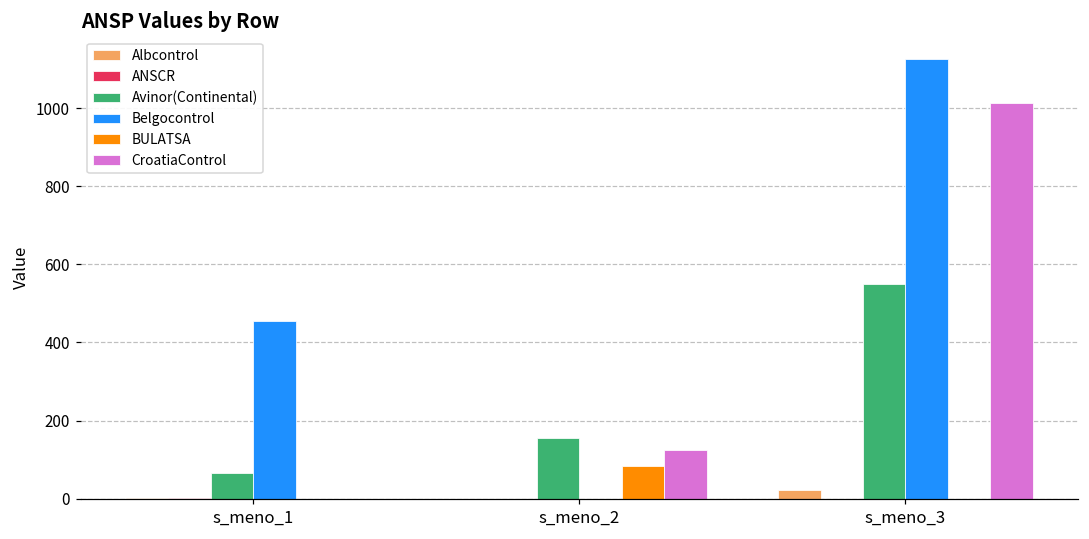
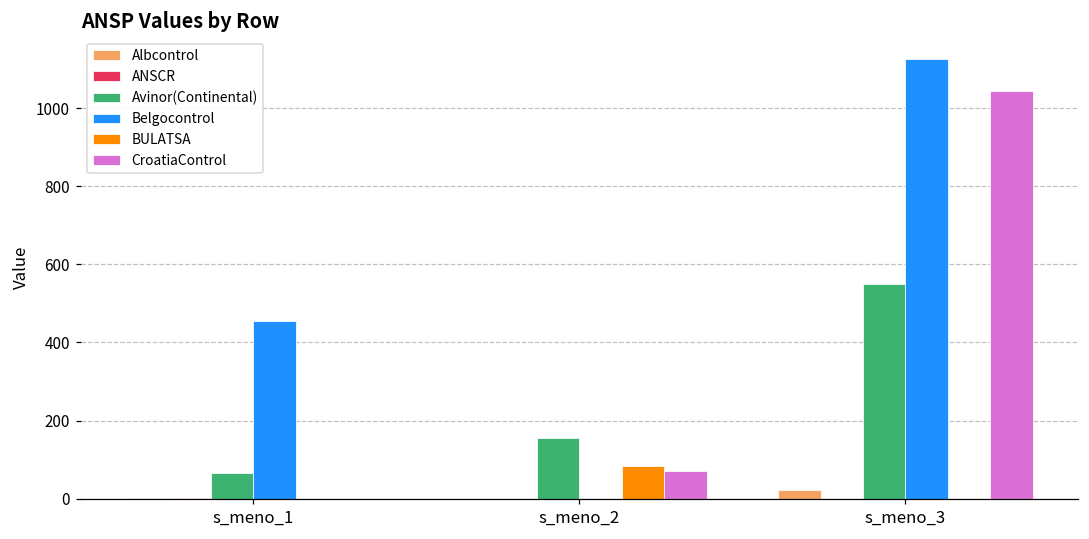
  {
    "Albcontrol": {
      "s_meno_2": 0,
      "s_meno_3": 20
    },
    "ANSCR": {
      "s_meno_2": 0,
      "s_meno_3": 0
    },
    "Avinor(Continental)": {
      "s_meno_1": 70,
      "s_meno_2": 150,
      "s_meno_3": 550
    },
    "Belgocontrol": {
      "s_meno_1": 450,
      "s_meno_2": 0,
      "s_meno_3": 1130
    },
    "BULATSA": {
      "s_meno_1": 0,
      "s_meno_2": 80,
      "s_meno_3": 0
    },
    "CroatiaControl": {
      "s_meno_1": 0,
-     "s_meno_2": 120,
-     "s_meno_3": 1010
+     "s_meno_2": 70,
+     "s_meno_3": 1040
    }
  }
